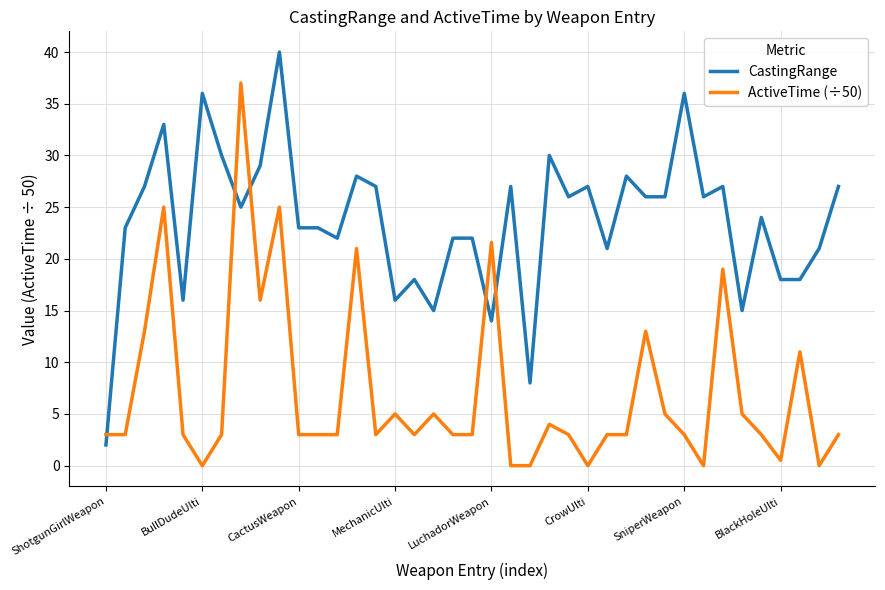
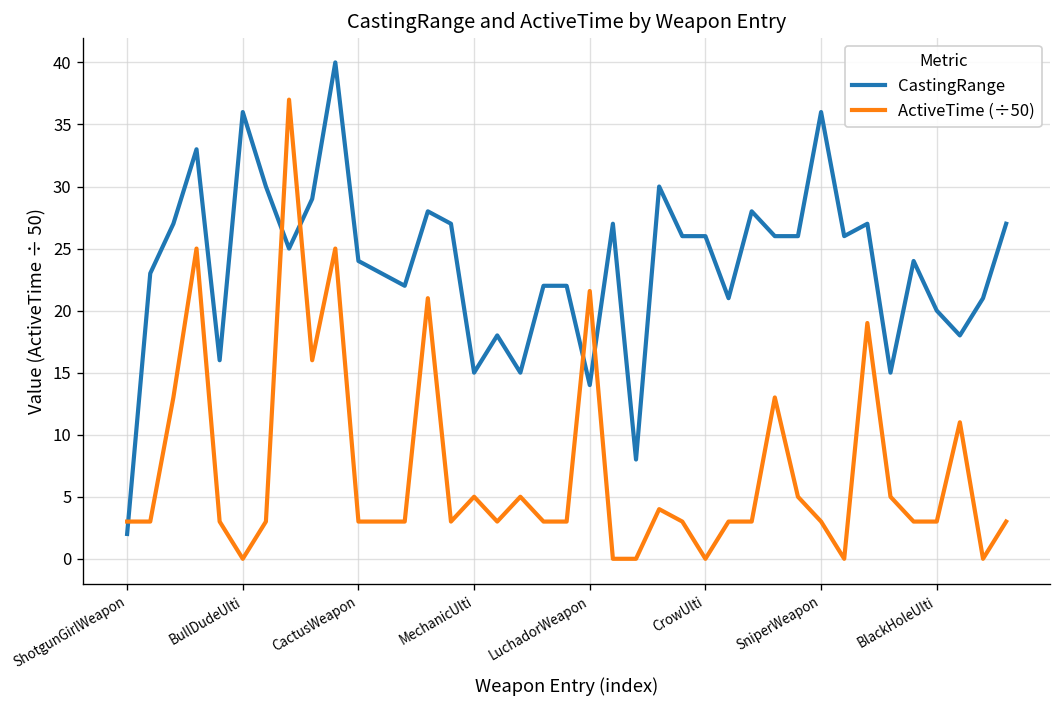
  {
    "CastingRange": {
      "ShotgunGirlWeapon": 2,
      "BullDudeUlti": 36,
-     "CactusWeapon": 23,
-     "MechanicUlti": 16,
+     "CactusWeapon": 24,
+     "MechanicUlti": 15,
      "LuchadorWeapon": 14,
-     "CrowUlti": 27,
+     "CrowUlti": 26,
      "SniperWeapon": 36,
-     "BlackHoleUlti": 18
+     "BlackHoleUlti": 20
    },
    "ActiveTime (÷50)": {
      "ShotgunGirlWeapon": 3.0,
      "BullDudeUlti": 0.0,
      "CactusWeapon": 3.0,
      "MechanicUlti": 5.0,
      "LuchadorWeapon": 21.6,
      "CrowUlti": 0.0,
      "SniperWeapon": 3.0,
-     "BlackHoleUlti": 0.5
+     "BlackHoleUlti": 3.0
    }
  }
